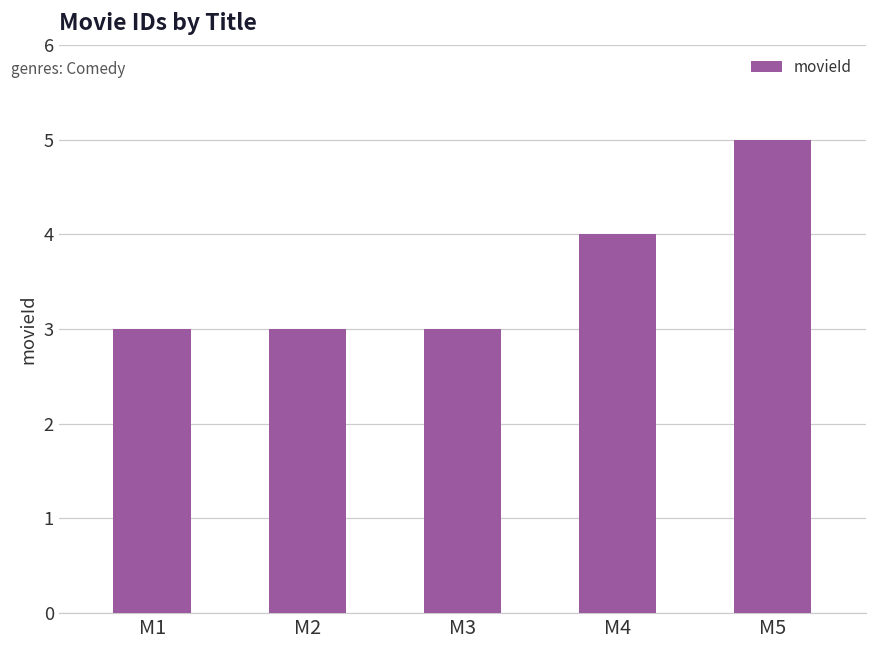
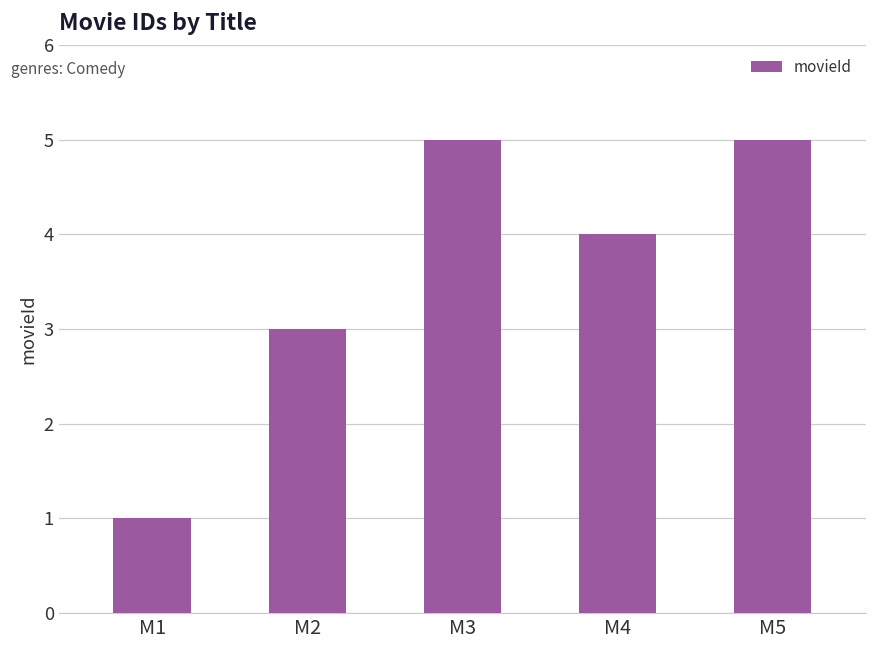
  {
-   "M1": 3,
+   "M1": 1,
    "M2": 3,
-   "M3": 3,
+   "M3": 5,
    "M4": 4,
    "M5": 5
  }
